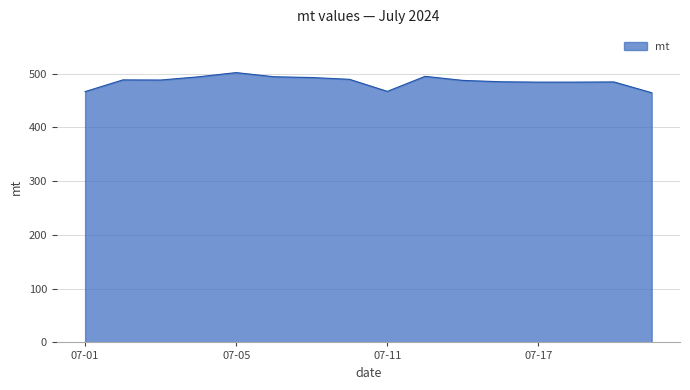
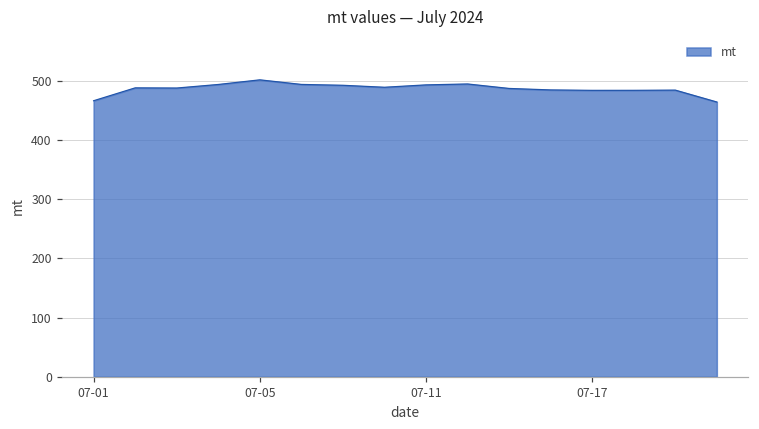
  {
    "07-01": 470,
    "07-05": 500,
-   "07-11": 470,
+   "07-11": 490,
    "07-17": 480
  }
